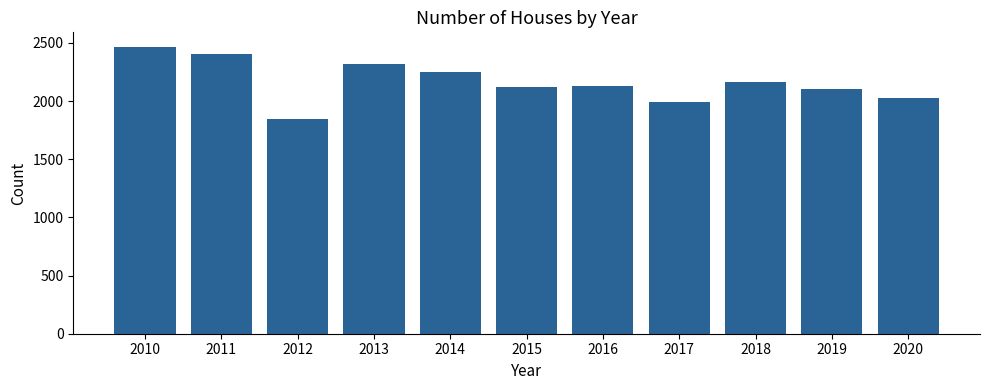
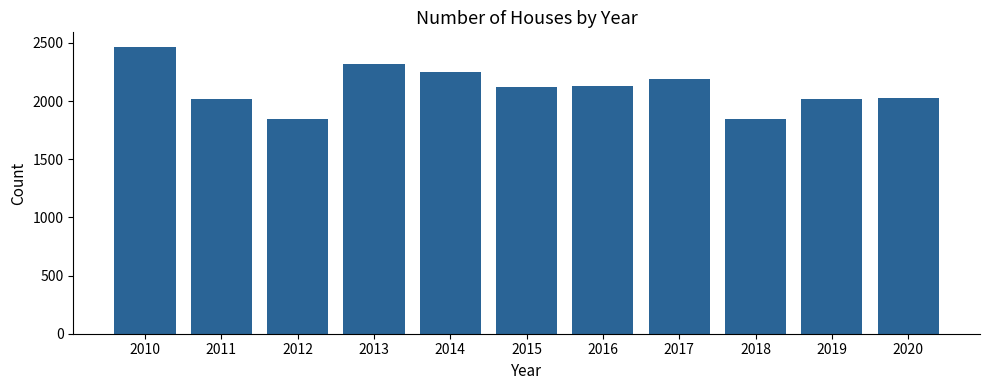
  {
    "2010": 2470,
-   "2011": 2400,
+   "2011": 2010,
    "2012": 1850,
    "2013": 2320,
    "2014": 2250,
    "2015": 2120,
    "2016": 2130,
-   "2017": 1990,
-   "2018": 2160,
-   "2019": 2100,
+   "2017": 2190,
+   "2018": 1840,
+   "2019": 2010,
    "2020": 2030
  }
